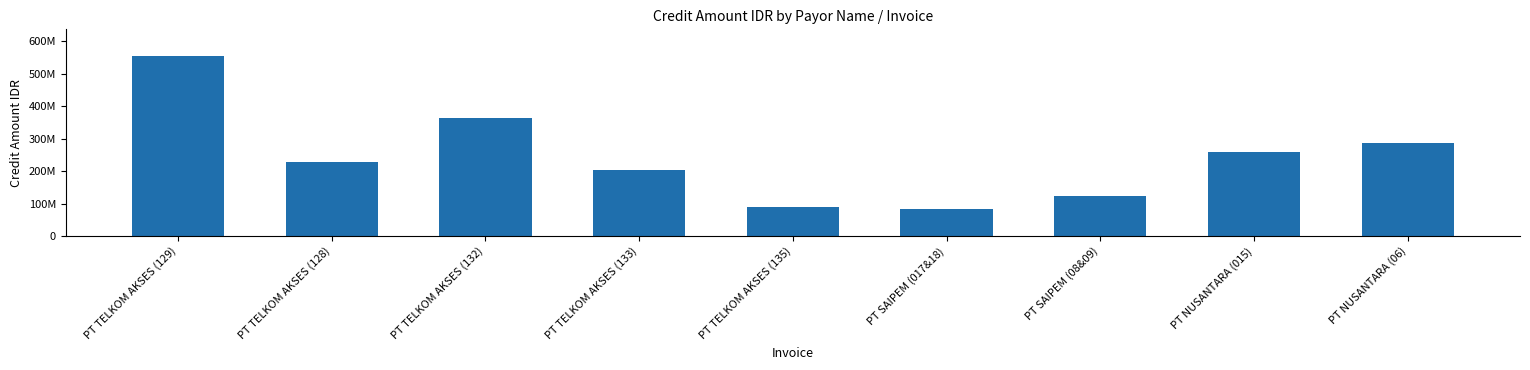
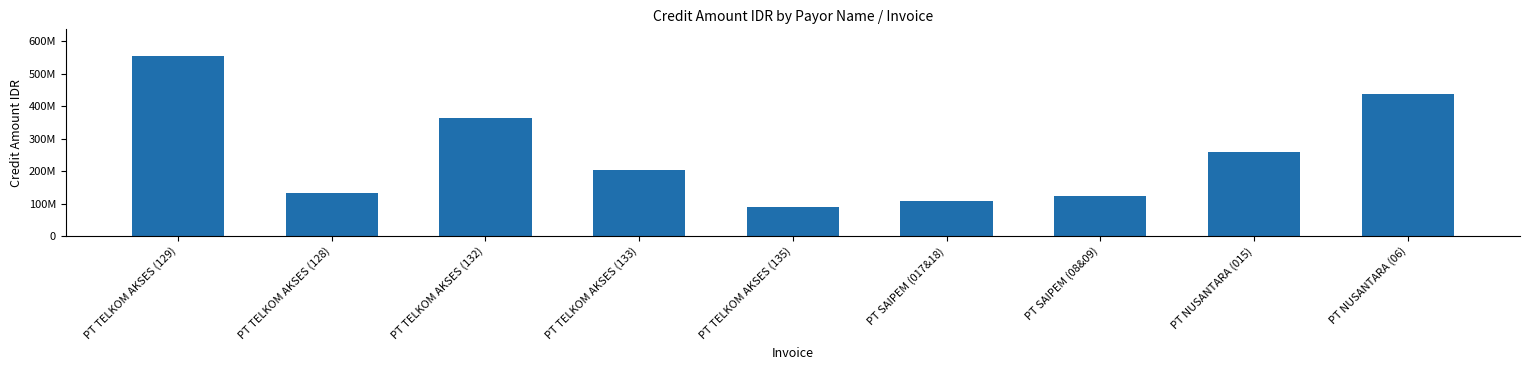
  {
    "PT TELKOM AKSES (129)": 550000000,
-   "PT TELKOM AKSES (128)": 230000000,
+   "PT TELKOM AKSES (128)": 130000000,
    "PT TELKOM AKSES (132)": 360000000,
    "PT TELKOM AKSES (133)": 200000000,
    "PT TELKOM AKSES (135)": 90000000,
-   "PT SAIPEM (017&18)": 80000000,
+   "PT SAIPEM (017&18)": 110000000,
    "PT SAIPEM (08&09)": 120000000,
    "PT NUSANTARA (015)": 260000000,
-   "PT NUSANTARA (06)": 290000000
+   "PT NUSANTARA (06)": 440000000
  }
